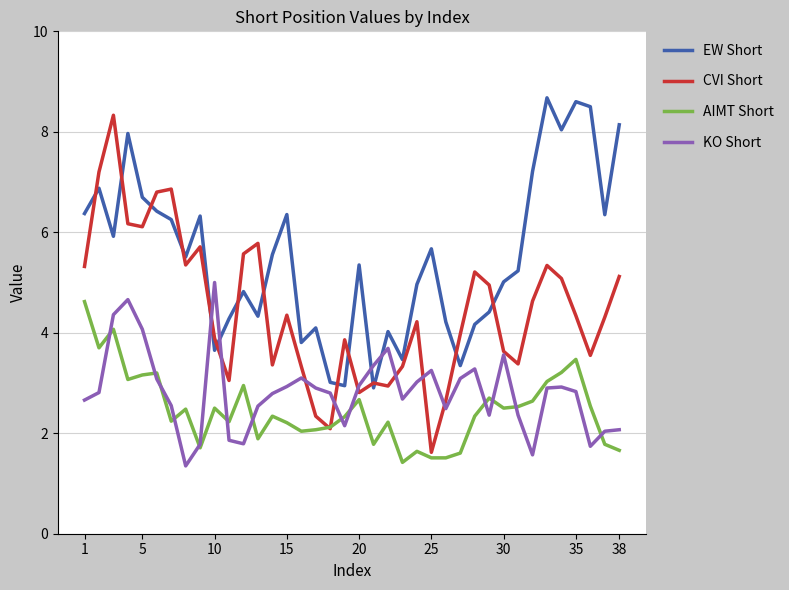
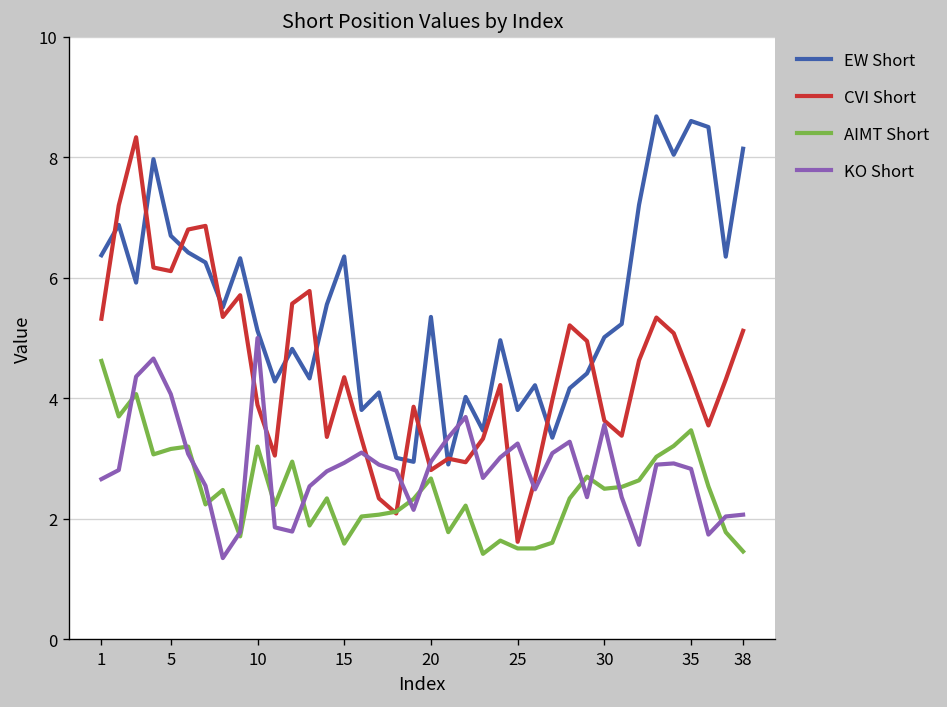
  {
    "EW Short": {
      "1": 6.4,
      "5": 6.7,
-     "10": 3.7,
+     "10": 5.1,
      "15": 6.4,
      "20": 5.4,
-     "25": 5.7,
+     "25": 3.8,
      "30": 5.0,
      "35": 8.6,
      "38": 8.1
    },
    "CVI Short": {
      "1": 5.3,
      "5": 6.1,
      "10": 3.9,
      "15": 4.4,
      "20": 2.8,
      "25": 1.6,
      "30": 3.6,
      "35": 4.3,
      "38": 5.1
    },
    "AIMT Short": {
      "1": 4.6,
      "5": 3.2,
-     "10": 2.5,
-     "15": 2.2,
+     "10": 3.2,
+     "15": 1.6,
      "20": 2.7,
      "25": 1.5,
      "30": 2.5,
      "35": 3.5,
-     "38": 1.7
+     "38": 1.5
    },
    "KO Short": {
      "1": 2.7,
      "5": 4.1,
      "10": 5.0,
      "15": 2.9,
      "20": 3.0,
      "25": 3.3,
      "30": 3.6,
      "35": 2.8,
      "38": 2.1
    }
  }
